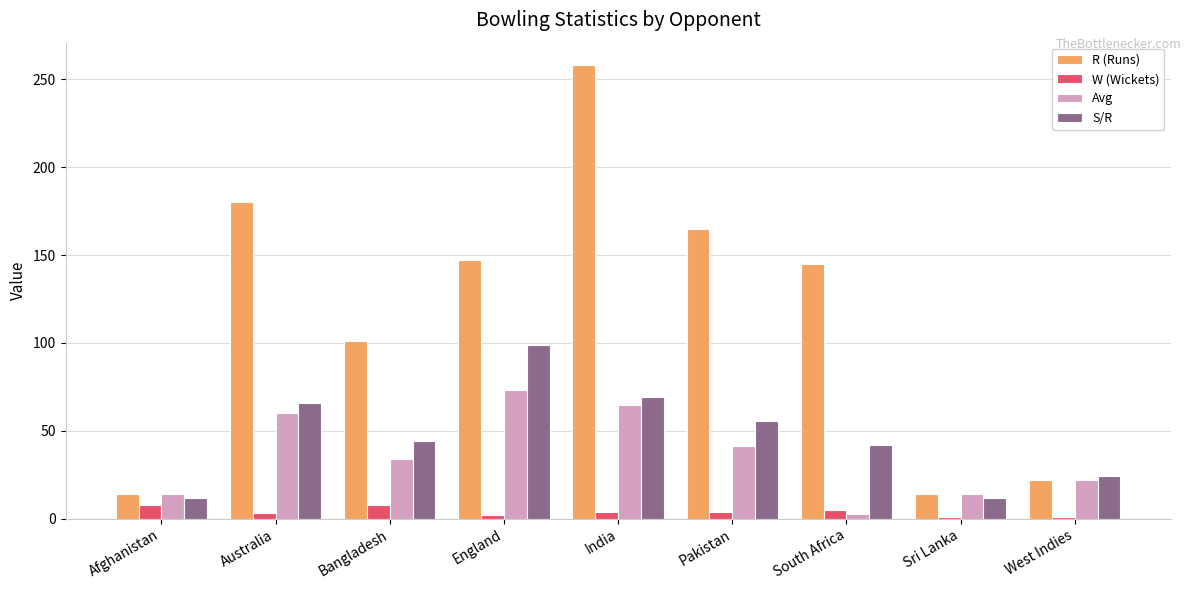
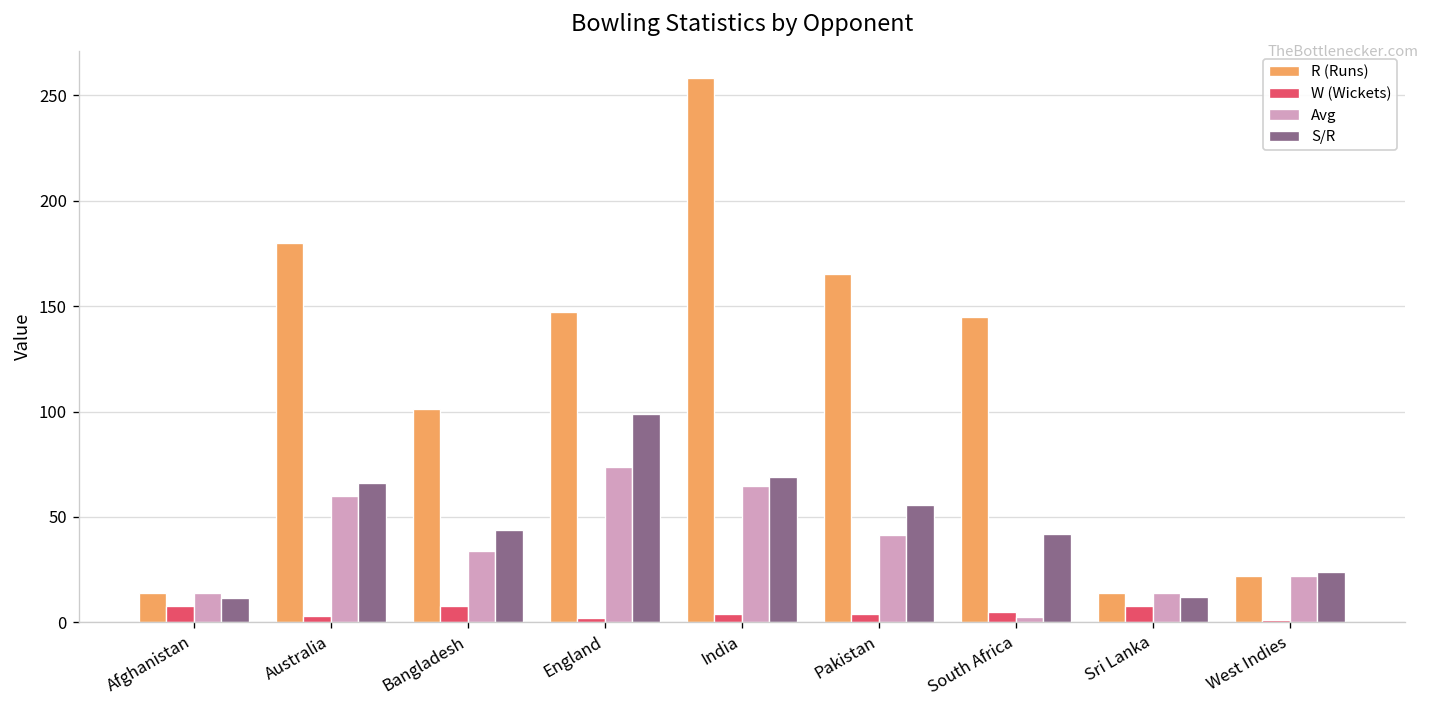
  {
    "R (Runs)": {
      "Afghanistan": 14,
      "Australia": 180,
      "Bangladesh": 101,
      "England": 147,
      "India": 258,
      "Pakistan": 165,
      "South Africa": 145,
      "Sri Lanka": 14,
      "West Indies": 22
    },
    "W (Wickets)": {
      "Afghanistan": 8,
      "Australia": 3,
      "Bangladesh": 8,
      "England": 2,
      "India": 4,
      "Pakistan": 4,
      "South Africa": 5,
-     "Sri Lanka": 1
+     "Sri Lanka": 8
    },
    "Avg": {
      "Afghanistan": 14,
      "Australia": 60,
      "Bangladesh": 34,
      "England": 74,
      "India": 65,
      "Pakistan": 41,
      "South Africa": 3,
      "Sri Lanka": 14,
      "West Indies": 22
    },
    "S/R": {
      "Afghanistan": 12,
      "Australia": 66,
      "Bangladesh": 44,
      "England": 99,
      "India": 69,
      "Pakistan": 56,
      "South Africa": 42,
      "Sri Lanka": 12,
      "West Indies": 24
    }
  }
